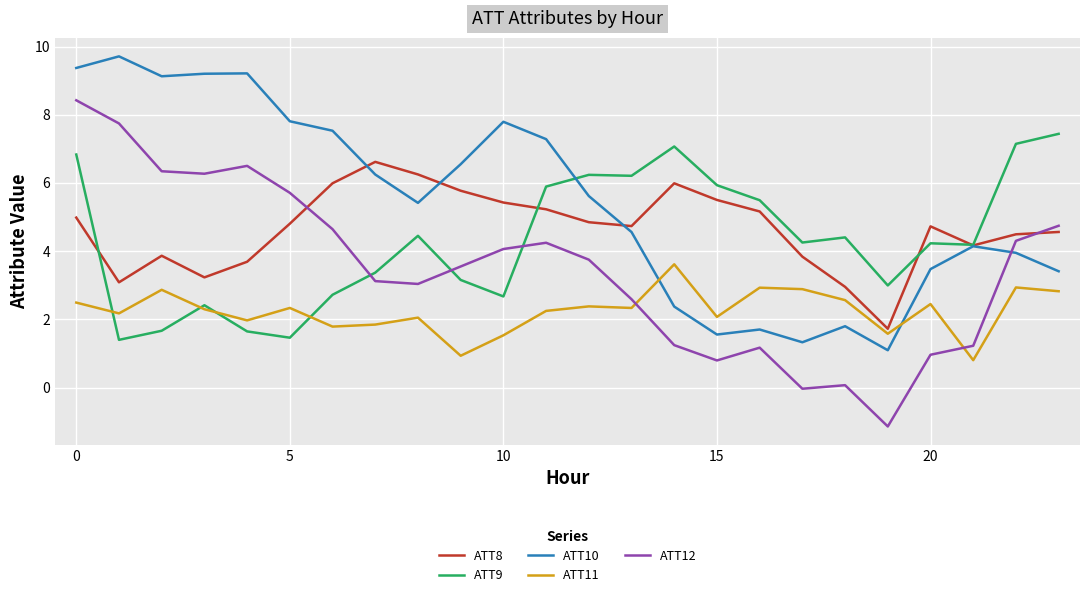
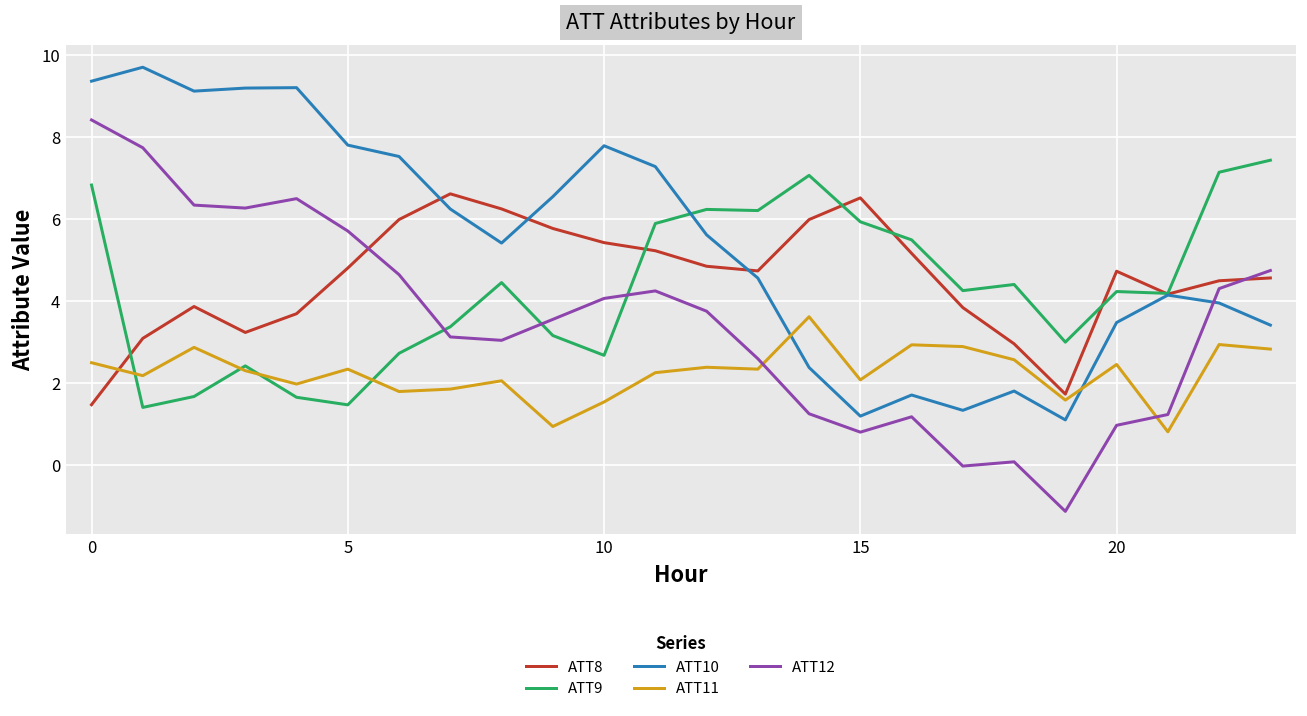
  {
    "ATT8": {
-     "0": 5.0,
+     "0": 1.5,
      "5": 4.8,
      "10": 5.4,
-     "15": 5.5,
+     "15": 6.5,
      "20": 4.7
    },
    "ATT9": {
      "0": 6.8,
      "5": 1.5,
      "10": 2.7,
      "15": 5.9,
      "20": 4.2
    },
    "ATT10": {
      "0": 9.4,
      "5": 7.8,
      "10": 7.8,
-     "15": 1.6,
+     "15": 1.2,
      "20": 3.5
    },
    "ATT11": {
      "0": 2.5,
      "5": 2.3,
      "10": 1.5,
      "15": 2.1,
      "20": 2.4
    },
    "ATT12": {
      "0": 8.4,
      "5": 5.7,
      "10": 4.1,
      "15": 0.8,
      "20": 1.0
    }
  }
